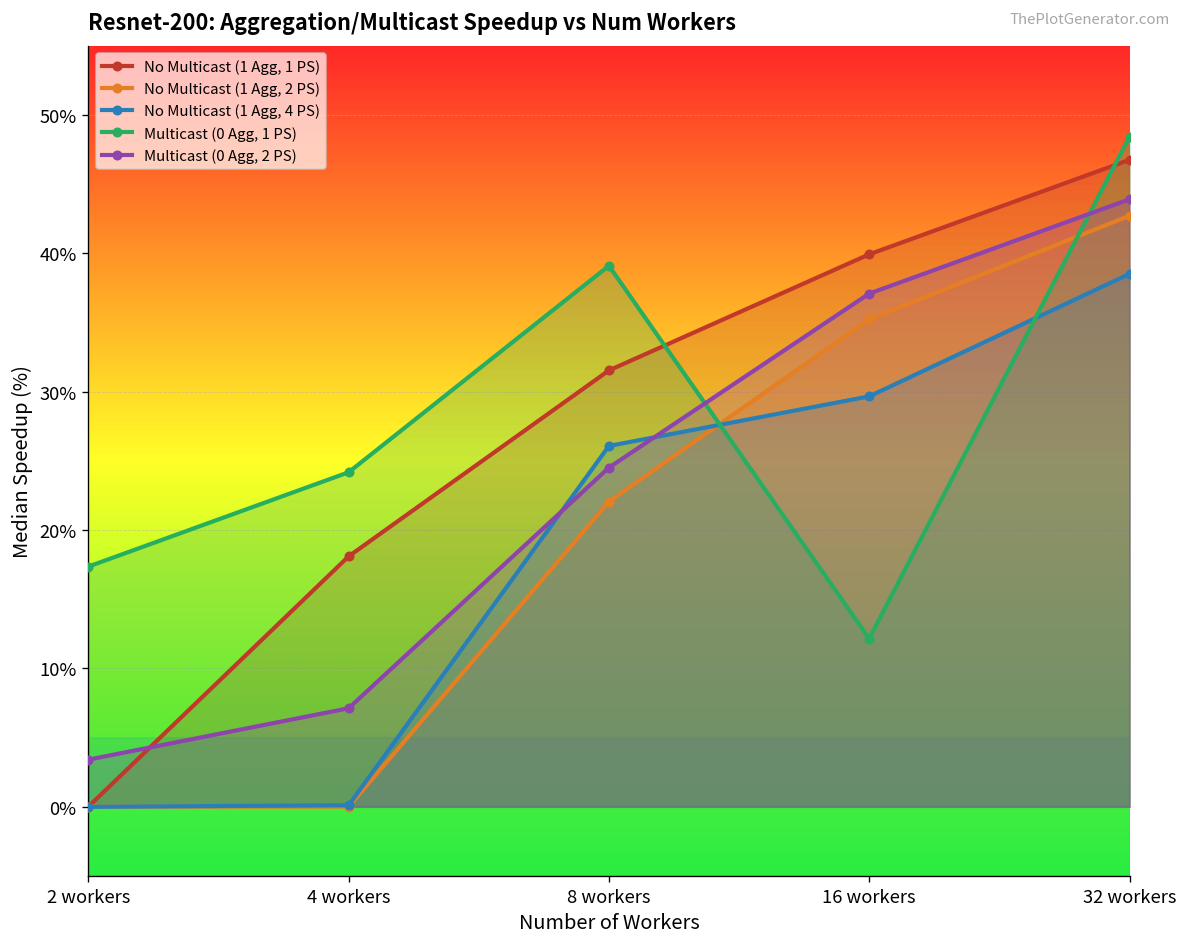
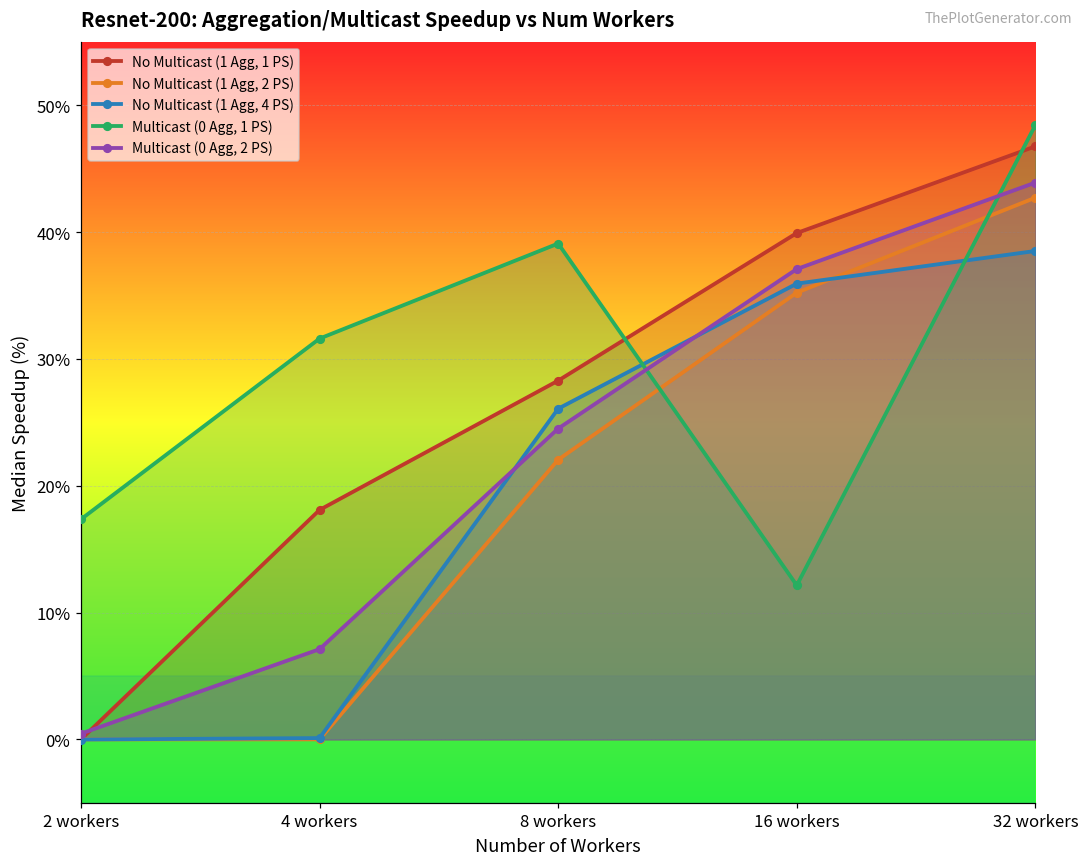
  {
    "No Multicast (1 Agg, 1 PS)": {
      "4 workers": "18.1%",
-     "8 workers": "31.5%",
+     "8 workers": "28.3%",
      "16 workers": "39.9%",
      "32 workers": "46.8%"
    },
    "No Multicast (1 Agg, 2 PS)": {
      "8 workers": "22.0%",
      "16 workers": "35.2%",
      "32 workers": "42.7%"
    },
    "No Multicast (1 Agg, 4 PS)": {
      "8 workers": "26.1%",
-     "16 workers": "29.7%",
+     "16 workers": "35.9%",
      "32 workers": "38.5%"
    },
    "Multicast (0 Agg, 1 PS)": {
      "2 workers": "17.4%",
-     "4 workers": "24.2%",
+     "4 workers": "31.6%",
      "8 workers": "39.1%",
      "16 workers": "12.1%",
      "32 workers": "48.4%"
    },
    "Multicast (0 Agg, 2 PS)": {
-     "2 workers": "3.4%",
+     "2 workers": "0.5%",
      "4 workers": "7.1%",
      "8 workers": "24.5%",
      "16 workers": "37.1%",
      "32 workers": "43.9%"
    }
  }
